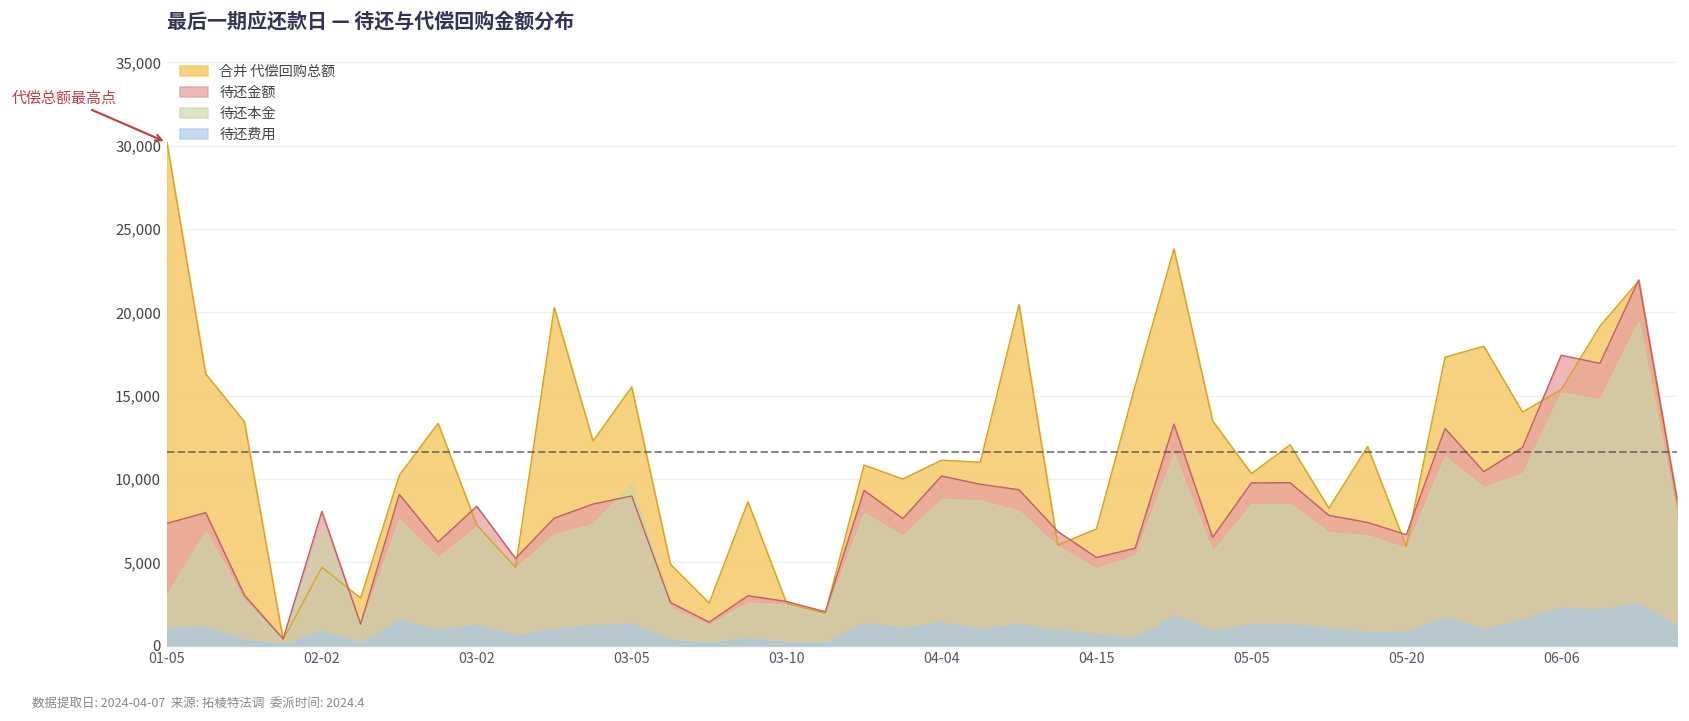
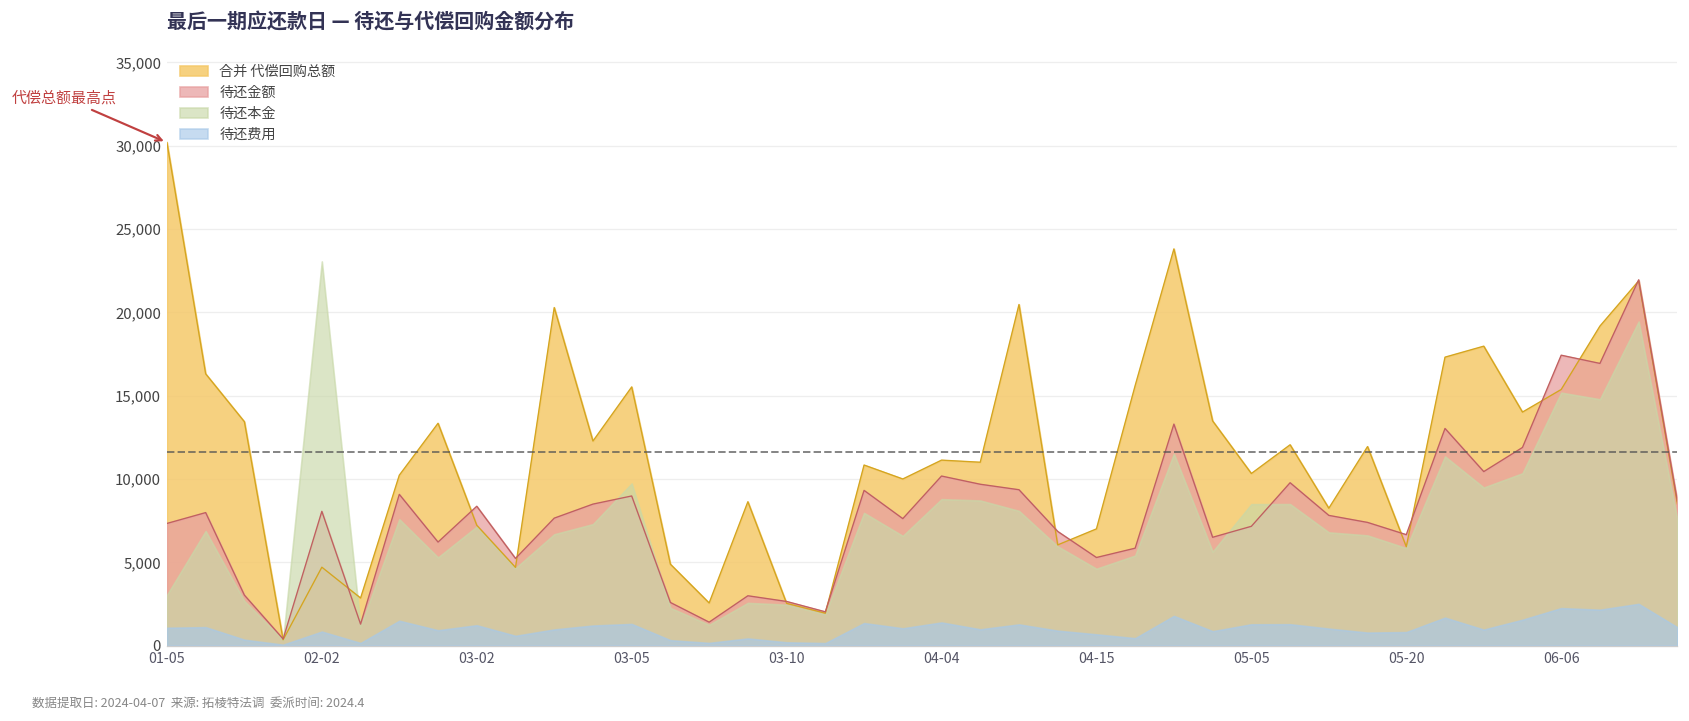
  {
    "合并 代偿回购总额": {
      "01-05": "30,200",
      "02-02": "4,700",
      "03-05": "15,500",
      "04-04": "11,100",
      "04-15": "7,000",
      "05-05": "10,300",
      "06-06": "15,400"
    },
    "待还金额": {
      "01-05": "7,300",
      "02-02": "8,100",
      "03-02": "8,400",
      "03-05": "9,000",
      "04-04": "10,200",
      "04-15": "5,300",
-     "05-05": "9,800",
+     "05-05": "7,200",
      "05-20": "6,700",
      "06-06": "17,400"
    },
    "待还本金": {
      "01-05": "3,000",
-     "02-02": "7,200",
+     "02-02": "23,000",
      "03-05": "9,700",
      "04-04": "8,800",
      "04-15": "4,600",
      "05-05": "8,500",
      "06-06": "15,200"
    },
    "待还费用": {
      "01-05": "1,100",
      "02-02": "800",
      "03-02": "1,200",
      "03-05": "1,300",
      "03-10": "200",
      "04-04": "1,400",
      "04-15": "700",
      "05-05": "1,300",
      "05-20": "800",
      "06-06": "2,200"
    }
  }
